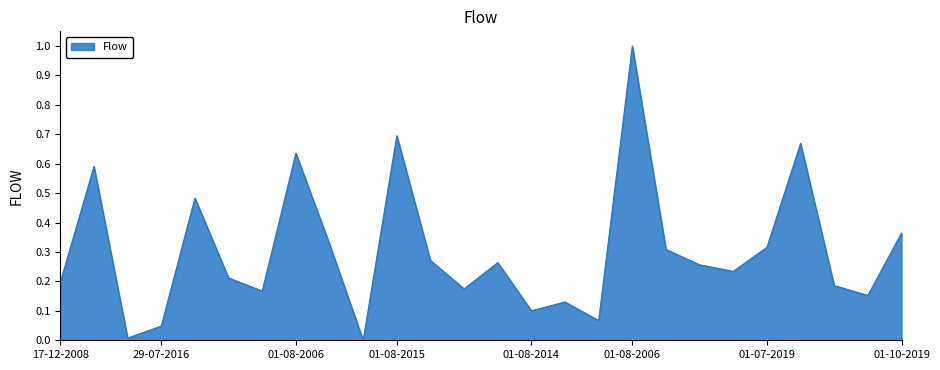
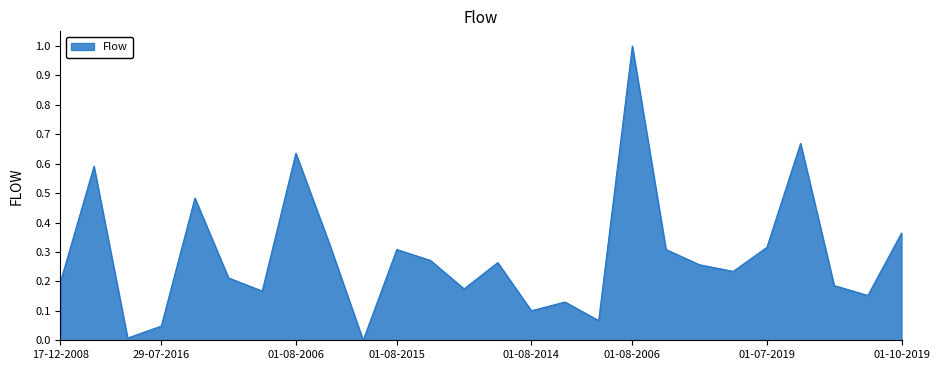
  {
    "17-12-2008": 0.20,
    "29-07-2016": 0.05,
-   "01-08-2015": 0.70,
+   "01-08-2015": 0.31,
    "01-08-2014": 0.10,
    "01-10-2019": 0.36
  }
